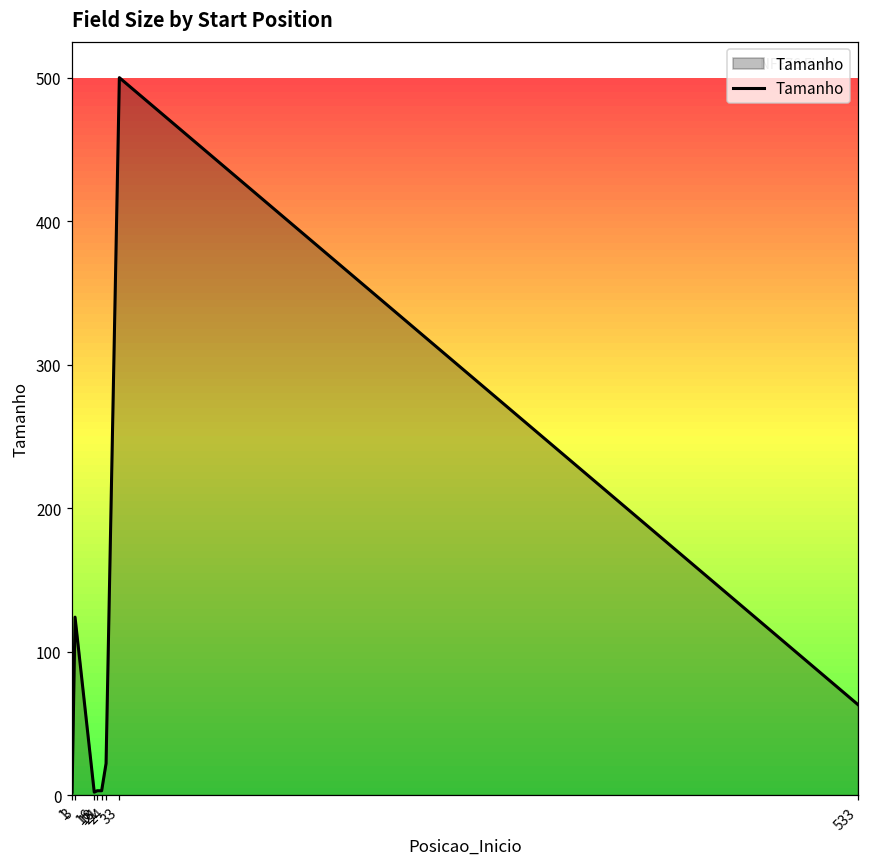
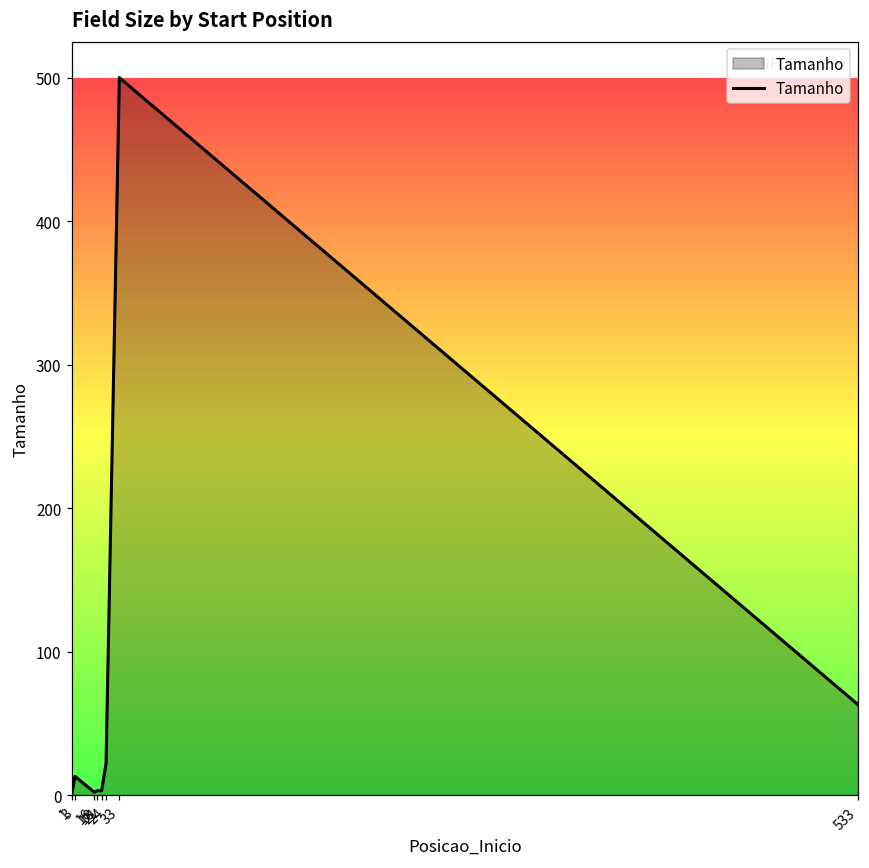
  {
    "1": 2,
-   "3": 124,
+   "3": 13,
    "16": 2,
    "18": 3,
    "21": 3,
    "24": 22,
    "33": 500,
    "533": 63
  }
